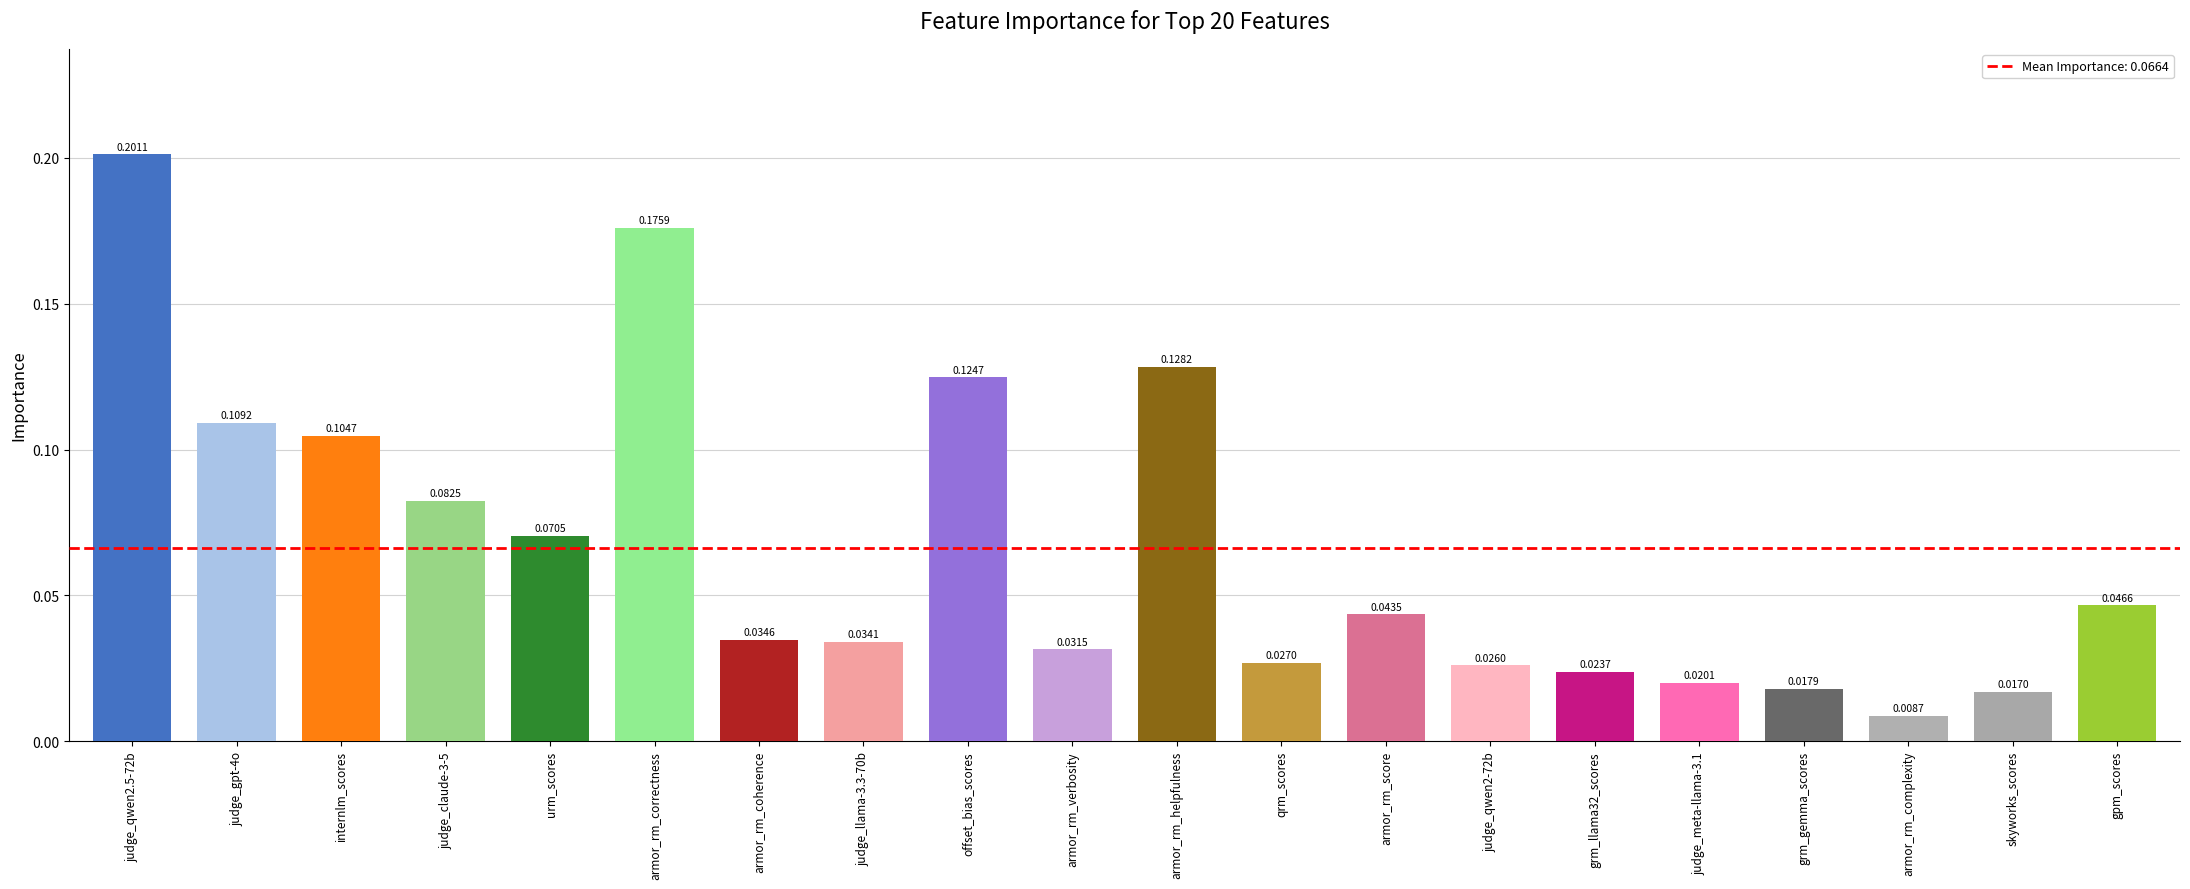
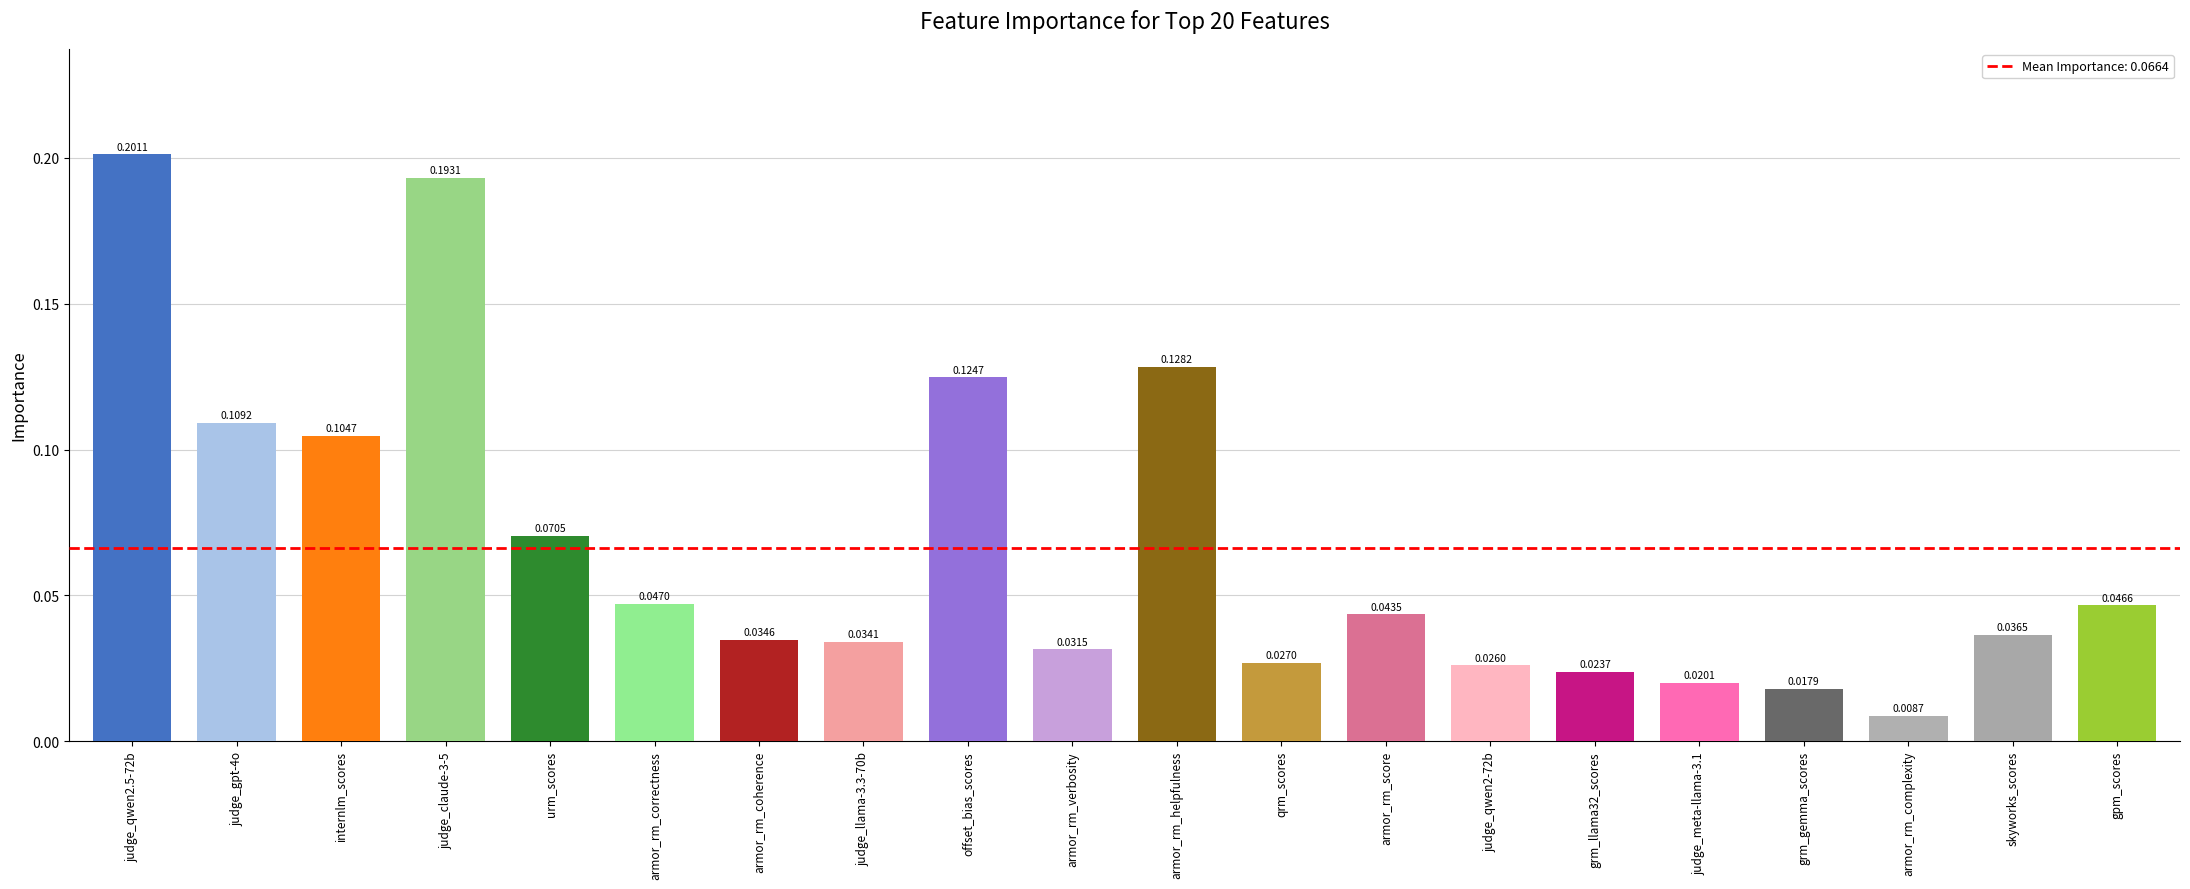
  {
    "judge_qwen2.5-72b": 0.2011,
    "judge_gpt-4o": 0.1092,
    "internlm_scores": 0.1047,
-   "judge_claude-3-5": 0.0825,
+   "judge_claude-3-5": 0.1931,
    "urm_scores": 0.0705,
-   "armor_rm_correctness": 0.1759,
+   "armor_rm_correctness": 0.0470,
    "armor_rm_coherence": 0.0346,
    "judge_llama-3.3-70b": 0.0341,
    "offset_bias_scores": 0.1247,
    "armor_rm_verbosity": 0.0315,
    "armor_rm_helpfulness": 0.1282,
    "qrm_scores": 0.0270,
    "armor_rm_score": 0.0435,
    "judge_qwen2-72b": 0.0260,
    "grm_llama32_scores": 0.0237,
    "judge_meta-llama-3.1": 0.0201,
    "grm_gemma_scores": 0.0179,
    "armor_rm_complexity": 0.0087,
-   "skyworks_scores": 0.0170,
+   "skyworks_scores": 0.0365,
    "gpm_scores": 0.0466
  }
